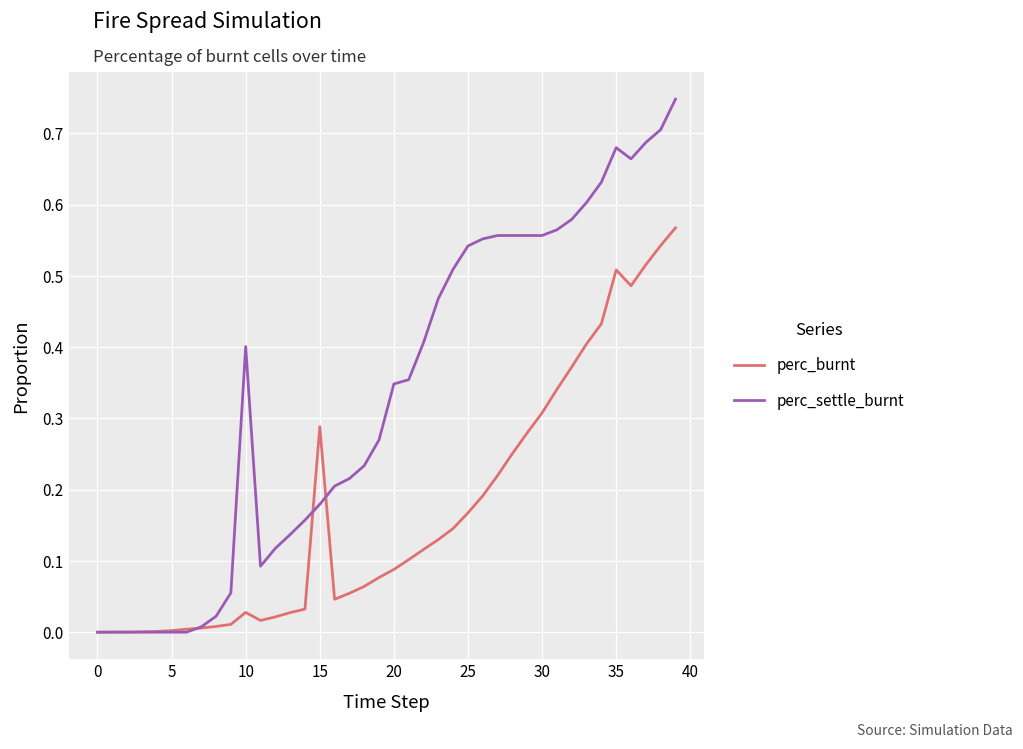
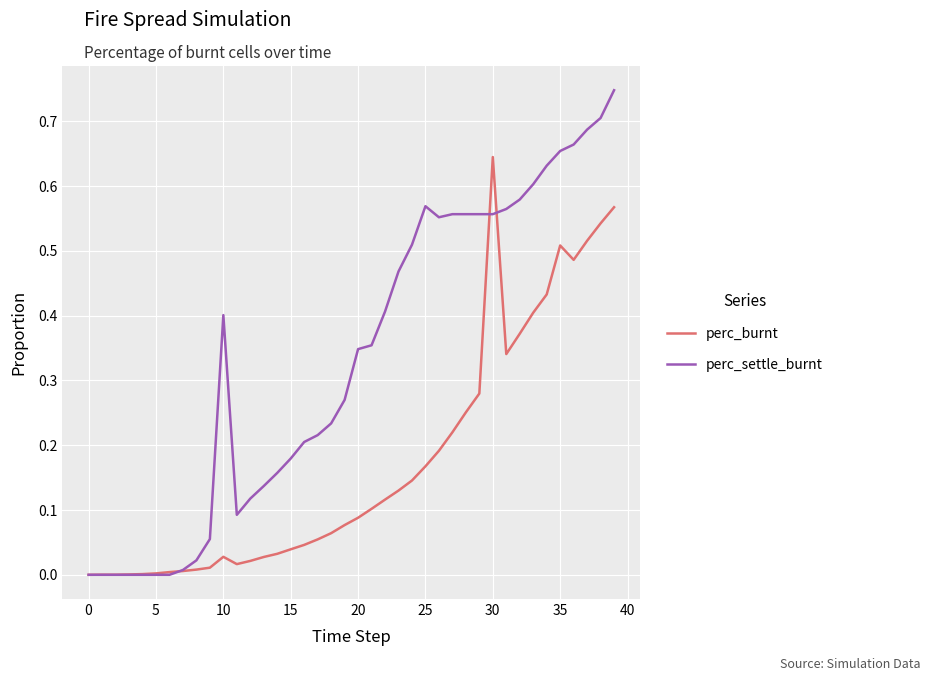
  {
    "perc_burnt": {
      "10": 0.03,
-     "15": 0.29,
+     "15": 0.04,
      "20": 0.09,
      "25": 0.17,
-     "30": 0.31,
+     "30": 0.64,
      "35": 0.51
    },
    "perc_settle_burnt": {
      "10": 0.40,
      "15": 0.18,
      "20": 0.35,
-     "25": 0.54,
+     "25": 0.57,
      "30": 0.56,
-     "35": 0.68
+     "35": 0.65
    }
  }
